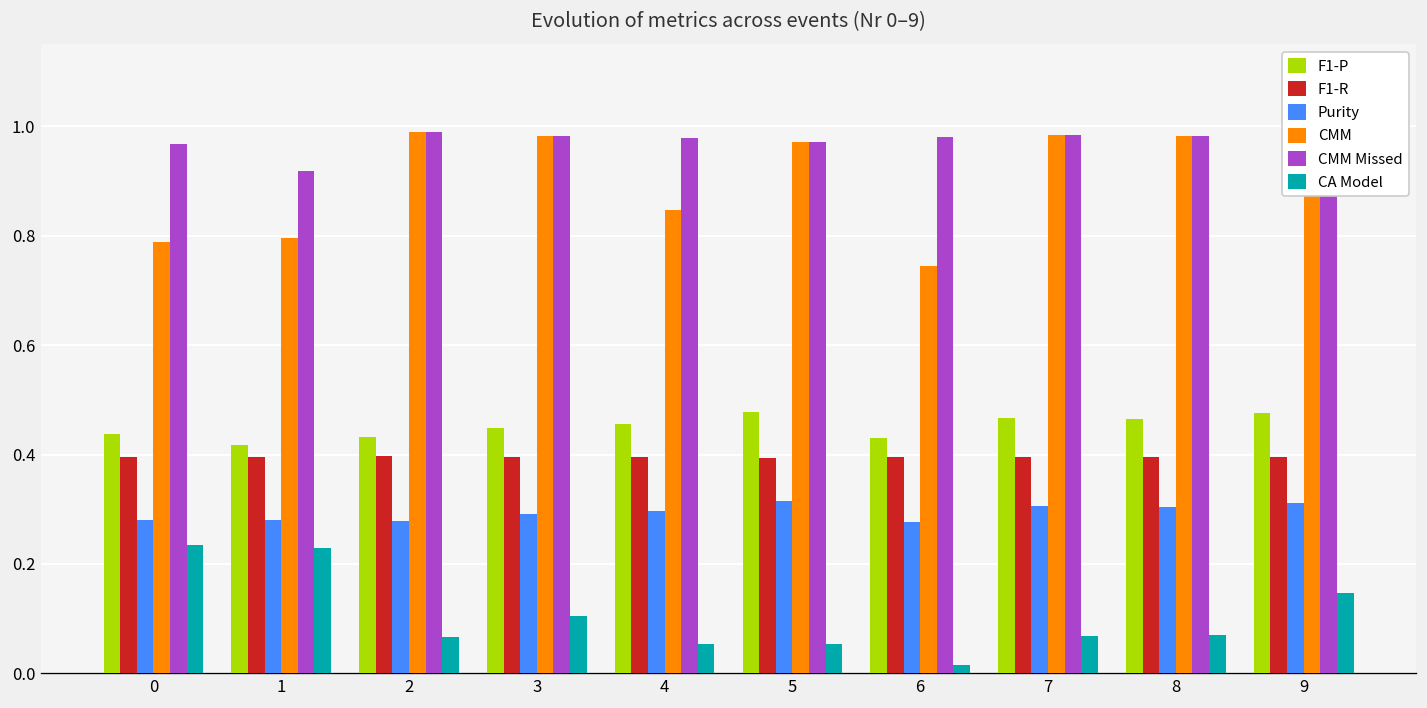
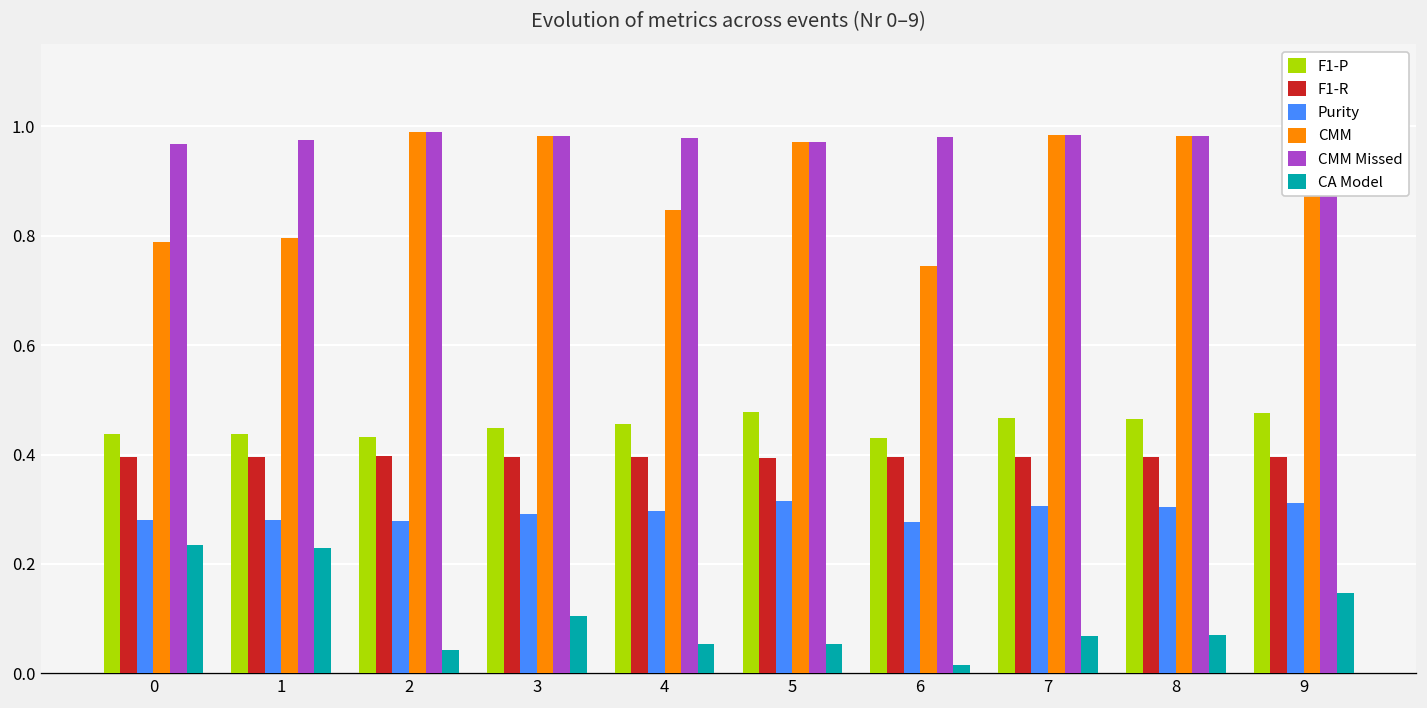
  {
    "F1-P": {
      "0": 0.44,
-     "1": 0.42,
+     "1": 0.44,
      "2": 0.43,
      "3": 0.45,
      "4": 0.46,
      "5": 0.48,
      "6": 0.43,
      "7": 0.47,
      "8": 0.46,
      "9": 0.48
    },
    "F1-R": {
      "0": 0.40,
      "1": 0.40,
      "2": 0.40,
      "3": 0.40,
      "4": 0.40,
      "5": 0.39,
      "6": 0.40,
      "7": 0.40,
      "8": 0.40,
      "9": 0.40
    },
    "Purity": {
      "0": 0.28,
      "1": 0.28,
      "2": 0.28,
      "3": 0.29,
      "4": 0.30,
      "5": 0.32,
      "6": 0.28,
      "7": 0.31,
      "8": 0.30,
      "9": 0.31
    },
    "CMM": {
      "0": 0.79,
      "1": 0.80,
      "2": 0.99,
      "3": 0.98,
      "4": 0.85,
      "5": 0.97,
      "6": 0.74,
      "7": 0.98,
      "8": 0.98
    },
    "CMM Missed": {
      "0": 0.97,
-     "1": 0.92,
+     "1": 0.97,
      "2": 0.99,
      "3": 0.98,
      "4": 0.98,
      "5": 0.97,
      "6": 0.98,
      "7": 0.98,
      "8": 0.98
    },
    "CA Model": {
      "0": 0.24,
      "1": 0.23,
-     "2": 0.07,
+     "2": 0.04,
      "3": 0.10,
      "4": 0.05,
      "5": 0.05,
      "6": 0.02,
      "7": 0.07,
      "8": 0.07,
      "9": 0.15
    }
  }
